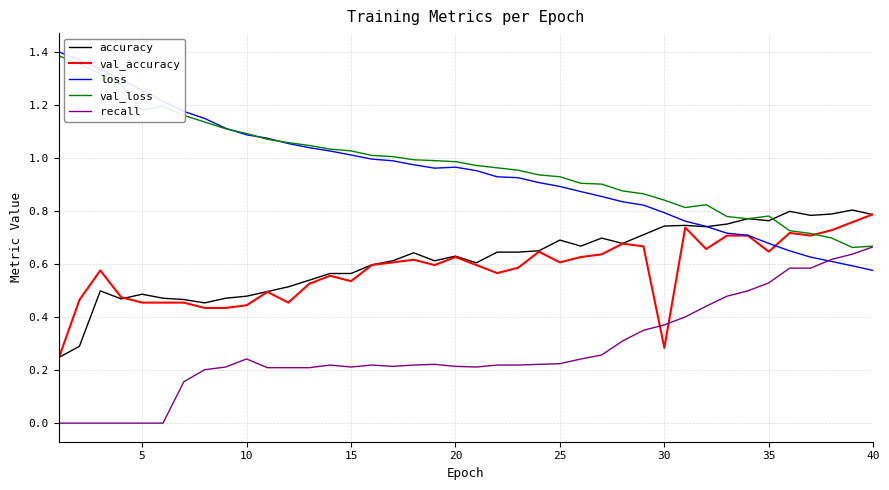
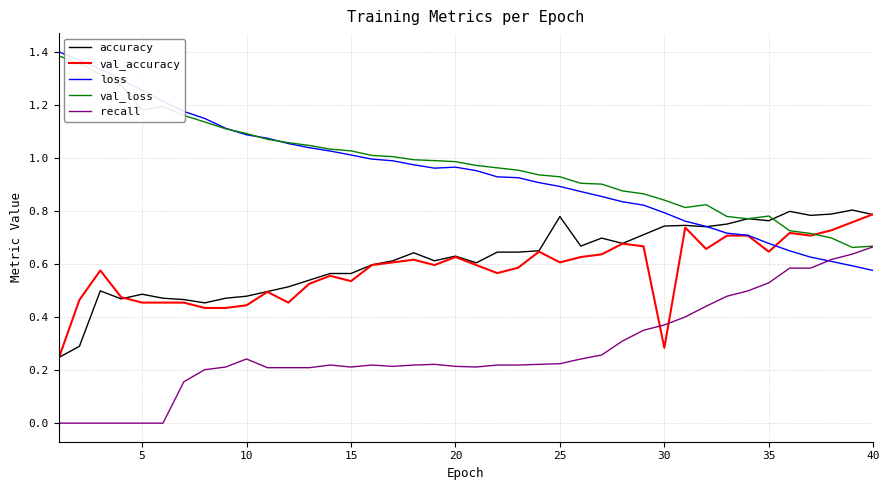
  {
    "accuracy": {
      "5": 0.49,
      "10": 0.48,
      "15": 0.56,
-     "25": 0.69,
+     "25": 0.78,
      "30": 0.74,
      "35": 0.76
    },
    "val_accuracy": {
      "5": 0.45,
      "10": 0.44,
      "15": 0.54,
      "25": 0.61,
      "30": 0.28,
      "35": 0.65
    },
    "loss": {
      "15": 1.01,
      "20": 0.97,
      "25": 0.89,
      "30": 0.79,
      "35": 0.68,
      "40": 0.58
    },
    "val_loss": {
      "15": 1.03,
      "20": 0.99,
      "25": 0.93,
      "30": 0.84,
      "35": 0.78
    },
    "recall": {
      "5": 0.00,
      "10": 0.24,
      "15": 0.21,
      "20": 0.21,
      "25": 0.22,
      "30": 0.37,
      "35": 0.53
    }
  }
